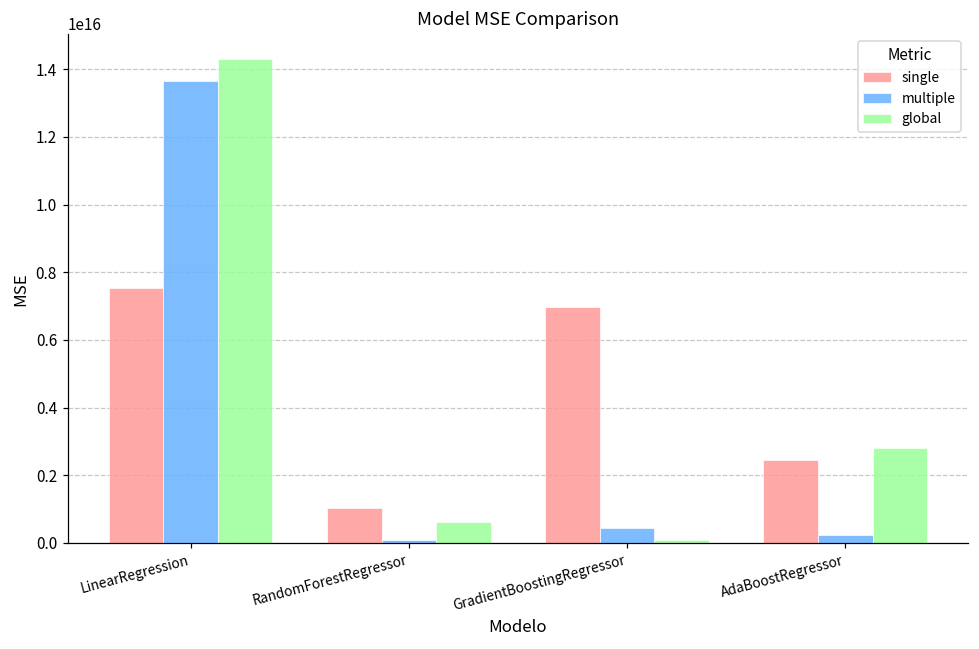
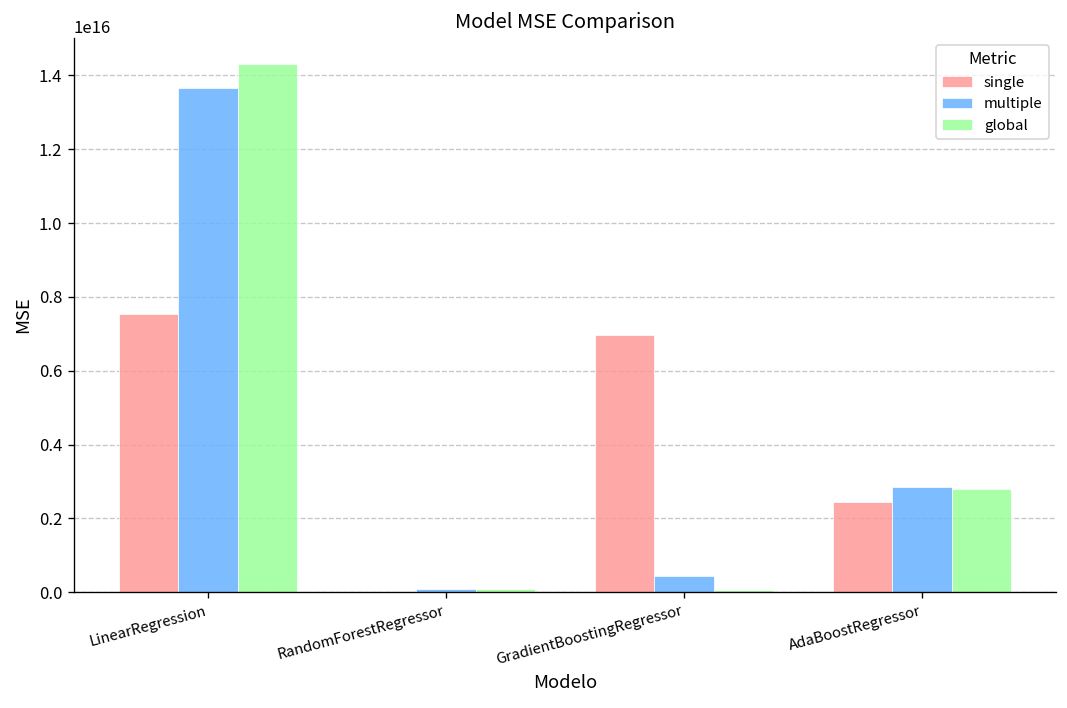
  {
    "single": {
      "LinearRegression": 7500000000000000,
-     "RandomForestRegressor": 1000000000000000,
+     "RandomForestRegressor": 0,
      "GradientBoostingRegressor": 7000000000000000,
      "AdaBoostRegressor": 2500000000000000
    },
    "multiple": {
      "LinearRegression": 13600000000000000,
      "RandomForestRegressor": 100000000000000,
      "GradientBoostingRegressor": 400000000000000,
-     "AdaBoostRegressor": 200000000000000
+     "AdaBoostRegressor": 2800000000000000
    },
    "global": {
      "LinearRegression": 14300000000000000,
-     "RandomForestRegressor": 600000000000000,
+     "RandomForestRegressor": 100000000000000,
      "AdaBoostRegressor": 2800000000000000
    }
  }
